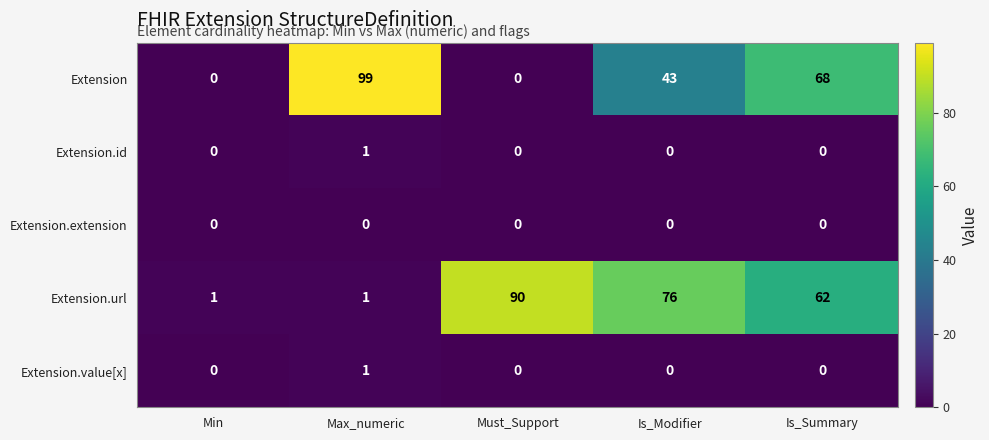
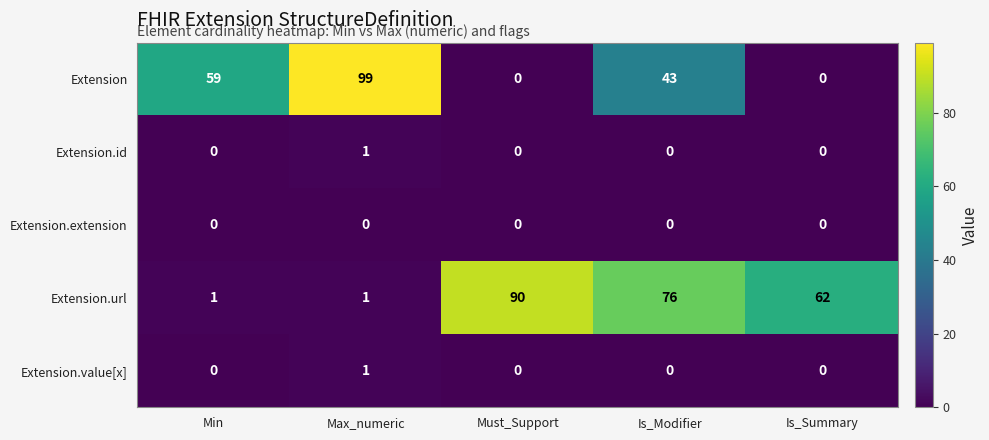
  {
    "Extension": {
-     "Min": 0,
+     "Min": 59,
      "Max_numeric": 99,
      "Must_Support": 0,
      "Is_Modifier": 43,
-     "Is_Summary": 68
+     "Is_Summary": 0
    },
    "Extension.id": {
      "Min": 0,
      "Max_numeric": 1,
      "Must_Support": 0,
      "Is_Modifier": 0,
      "Is_Summary": 0
    },
    "Extension.extension": {
      "Min": 0,
      "Max_numeric": 0,
      "Must_Support": 0,
      "Is_Modifier": 0,
      "Is_Summary": 0
    },
    "Extension.url": {
      "Min": 1,
      "Max_numeric": 1,
      "Must_Support": 90,
      "Is_Modifier": 76,
      "Is_Summary": 62
    },
    "Extension.value[x]": {
      "Min": 0,
      "Max_numeric": 1,
      "Must_Support": 0,
      "Is_Modifier": 0,
      "Is_Summary": 0
    }
  }
